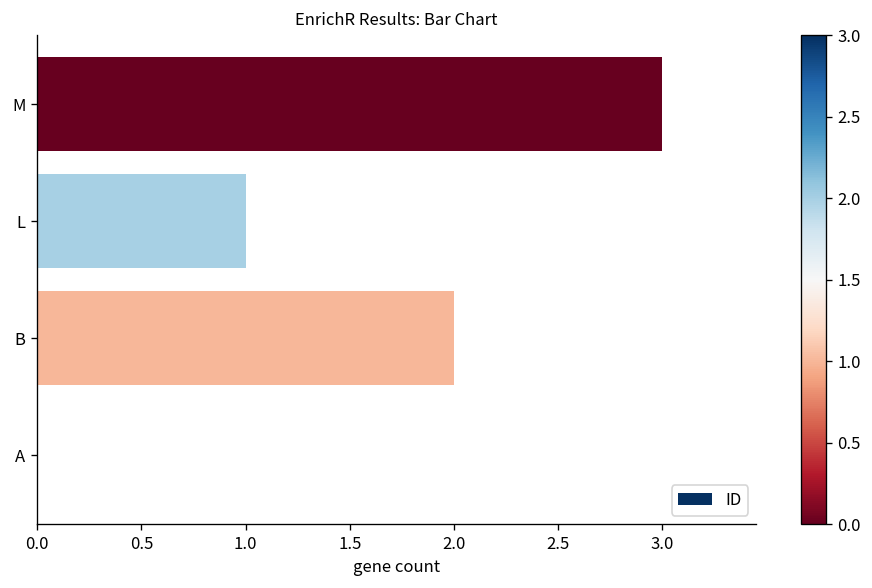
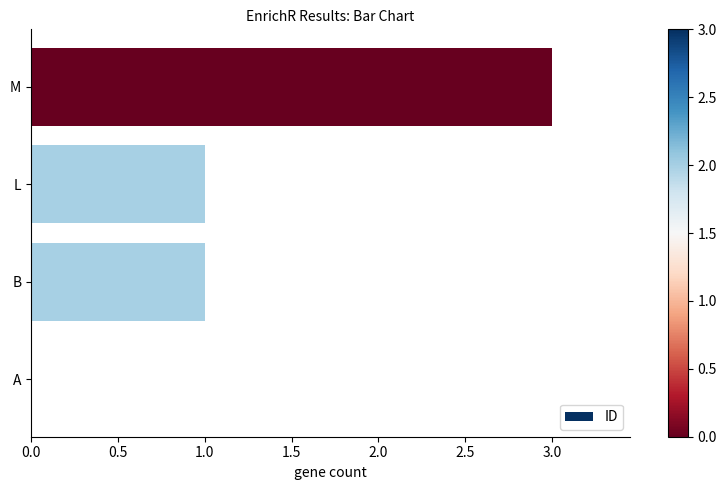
  {
    "M": 3,
    "L": 1,
-   "B": 2,
+   "B": 1,
    "A": 0
  }
